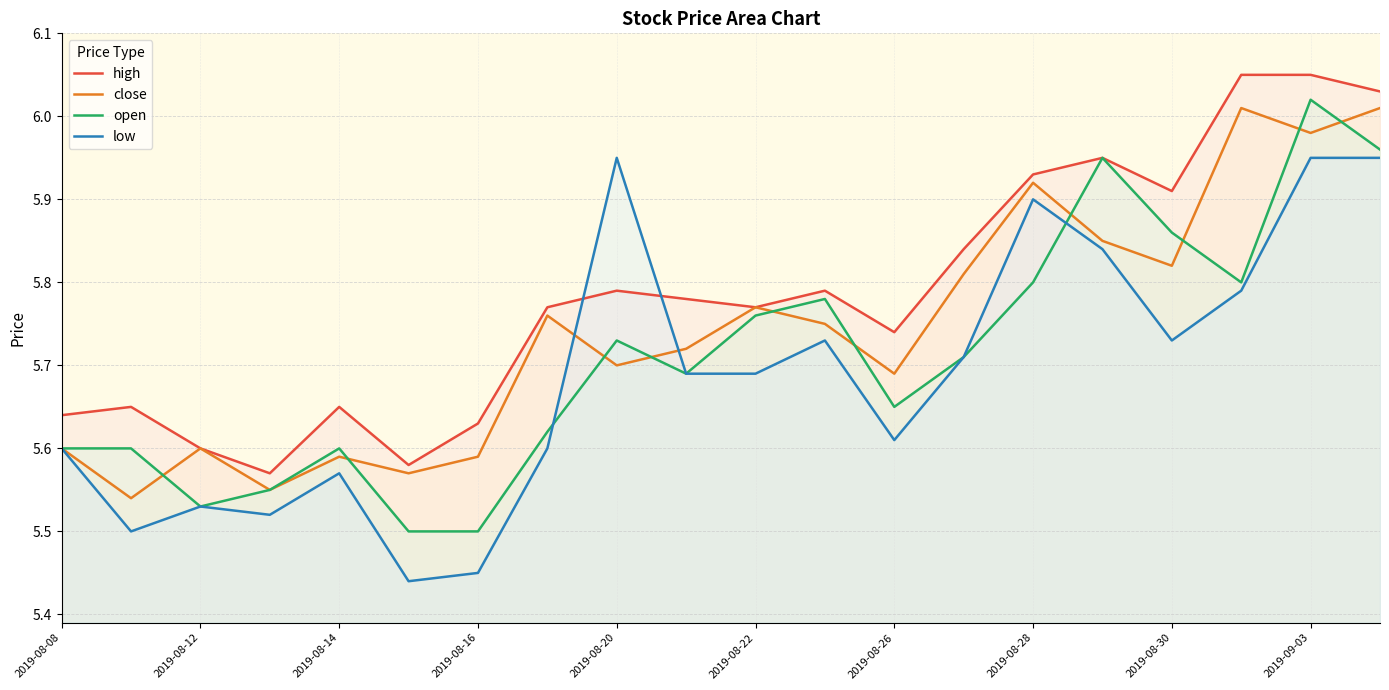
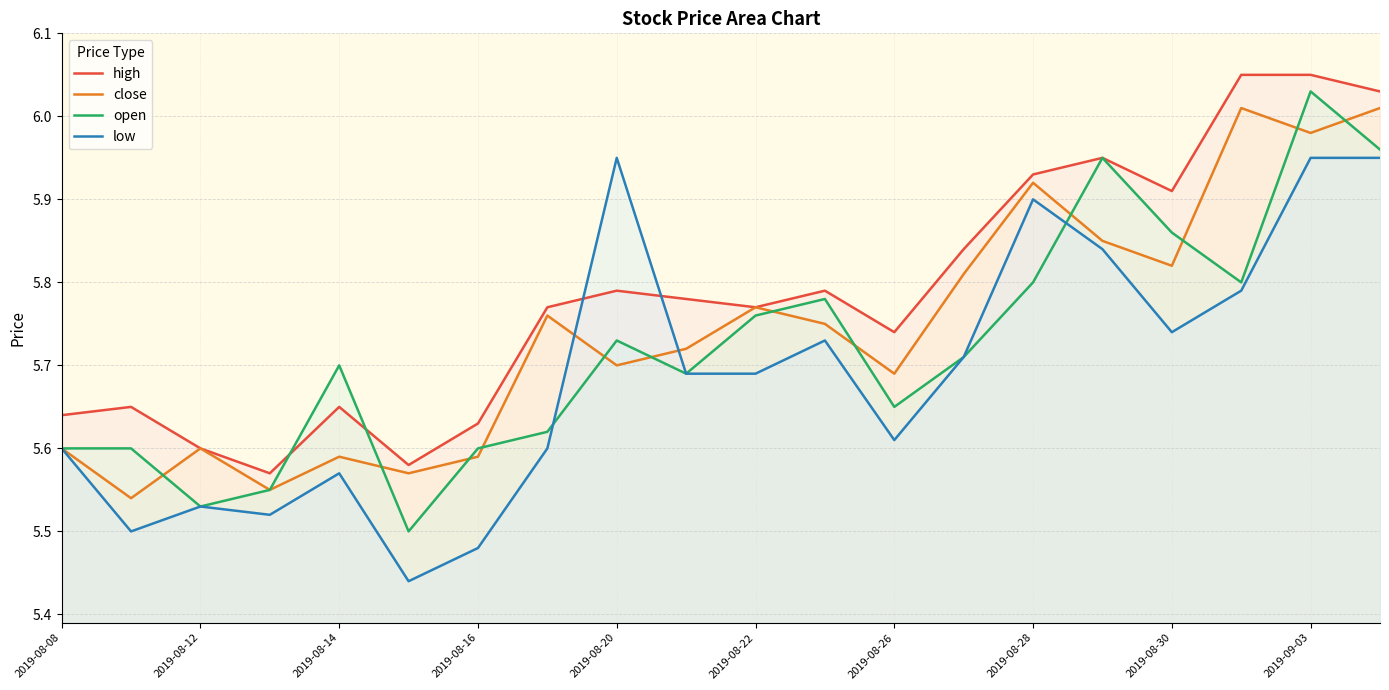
  {
    "open": {
-     "2019-08-14": 5.6,
-     "2019-08-16": 5.5,
+     "2019-08-14": 5.7,
+     "2019-08-16": 5.6,
      "2019-08-20": 5.73,
      "2019-08-22": 5.76,
      "2019-08-26": 5.65,
      "2019-08-28": 5.80,
      "2019-08-30": 5.86,
-     "2019-09-03": 6.02
+     "2019-09-03": 6.03
    },
    "low": {
      "2019-08-14": 5.57,
-     "2019-08-16": 5.45,
+     "2019-08-16": 5.48,
      "2019-08-20": 5.95,
      "2019-08-22": 5.69,
      "2019-08-26": 5.61,
      "2019-08-28": 5.90,
-     "2019-08-30": 5.73,
+     "2019-08-30": 5.74,
      "2019-09-03": 5.95
    }
  }
